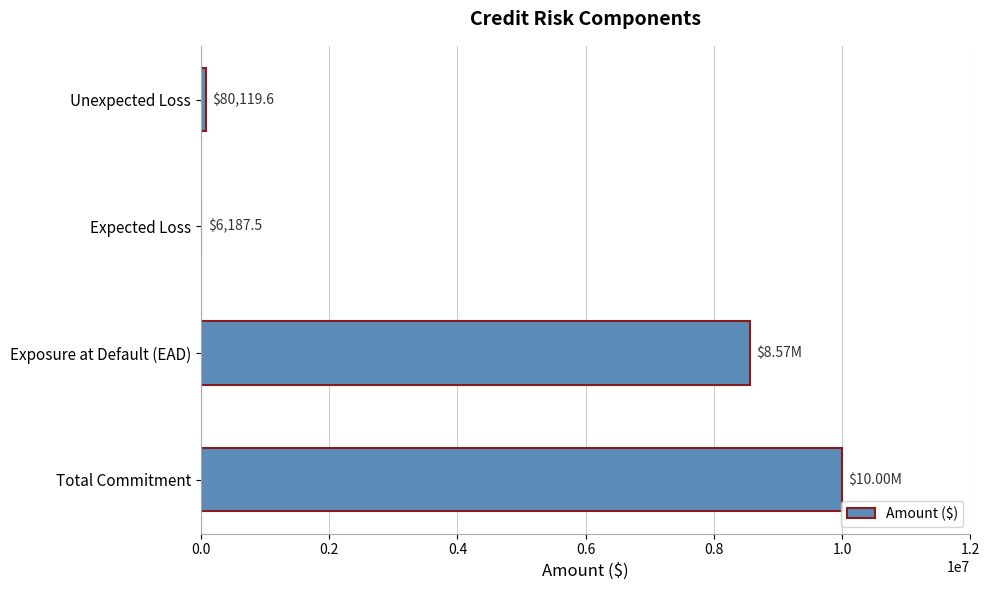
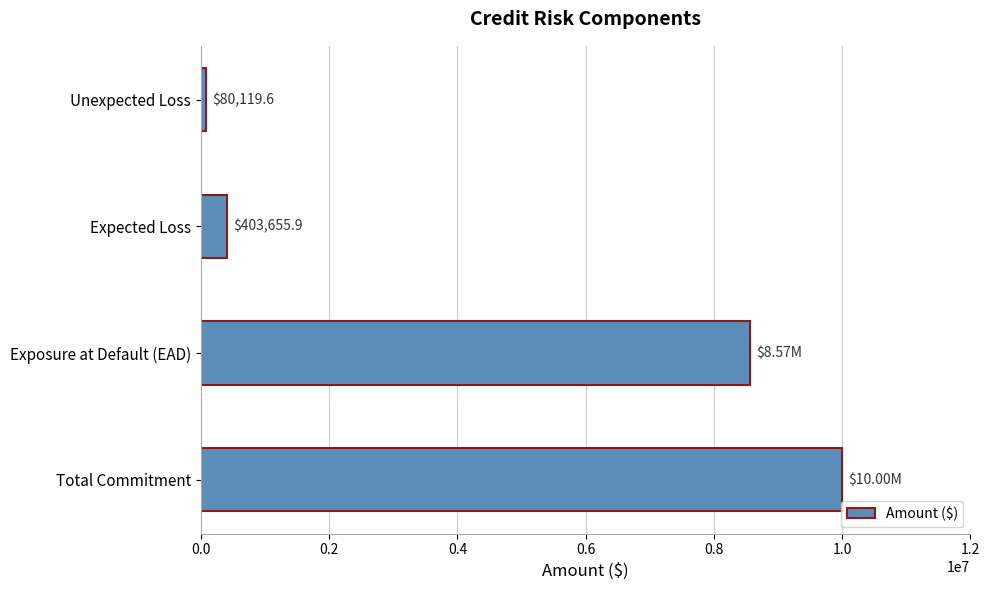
  {
    "Unexpected Loss": "$80,119.6",
-   "Expected Loss": "$6,187.5",
+   "Expected Loss": "$403,655.9",
    "Exposure at Default (EAD)": "$8.57M",
    "Total Commitment": "$10.00M"
  }
